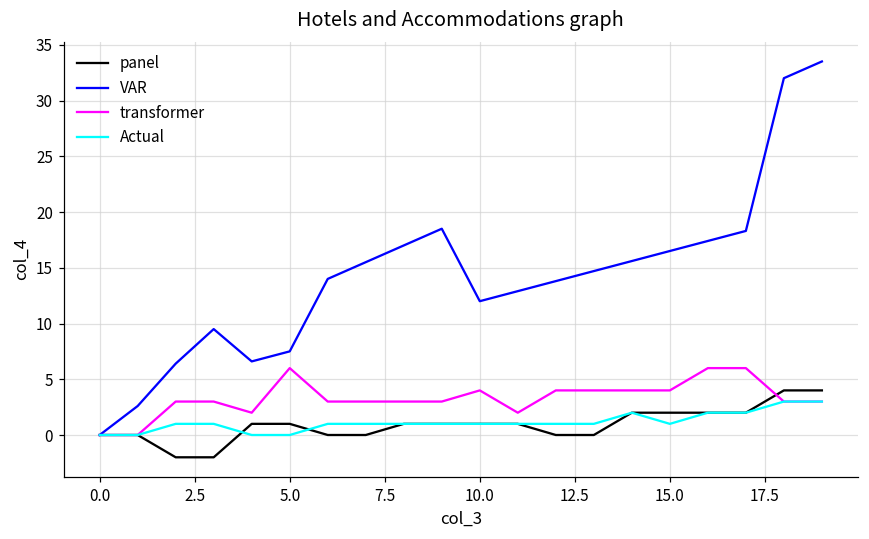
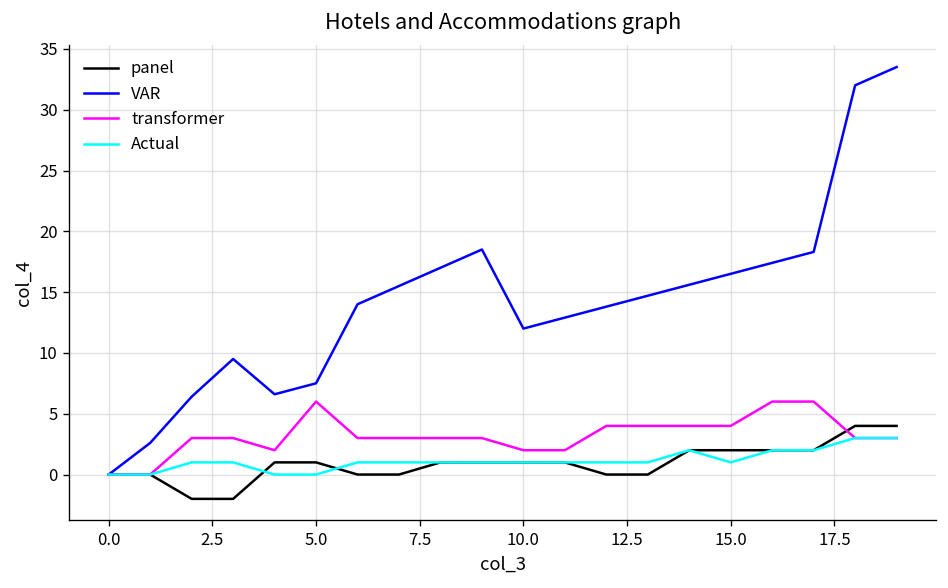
  {
    "panel": {
      "5.0": 1.0,
      "15.0": 2.0
    },
    "VAR": {
      "5.0": 7.5,
      "10.0": 12.0,
      "15.0": 16.5
    },
    "transformer": {
      "5.0": 6.0,
-     "10.0": 4.0,
+     "10.0": 2.0,
      "15.0": 4.0
    },
    "Actual": {
      "5.0": 0.0,
      "15.0": 1.0
    }
  }
